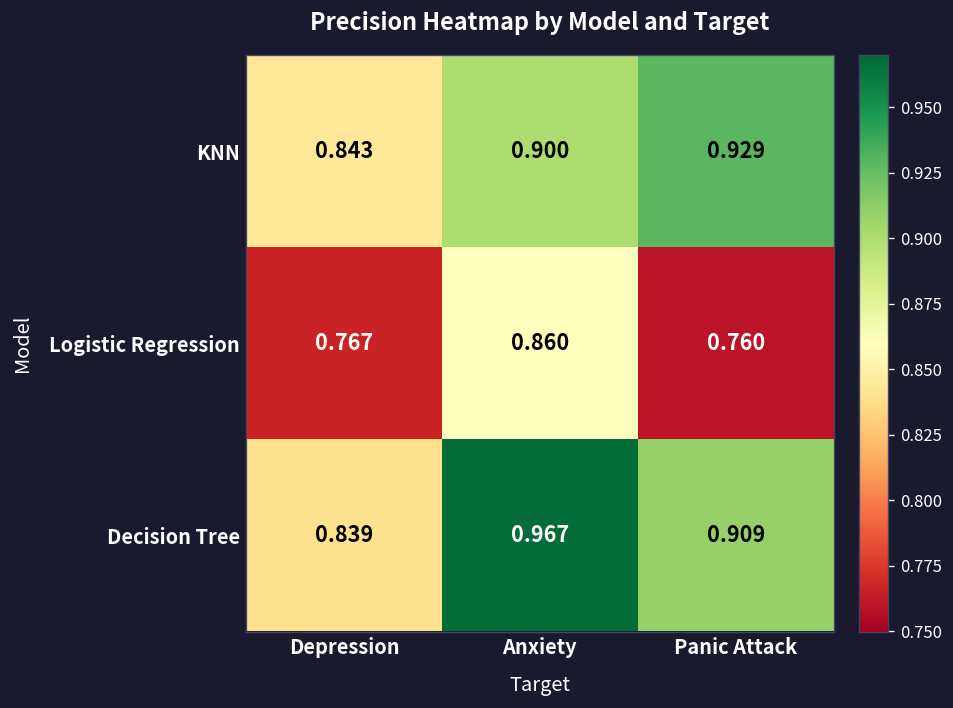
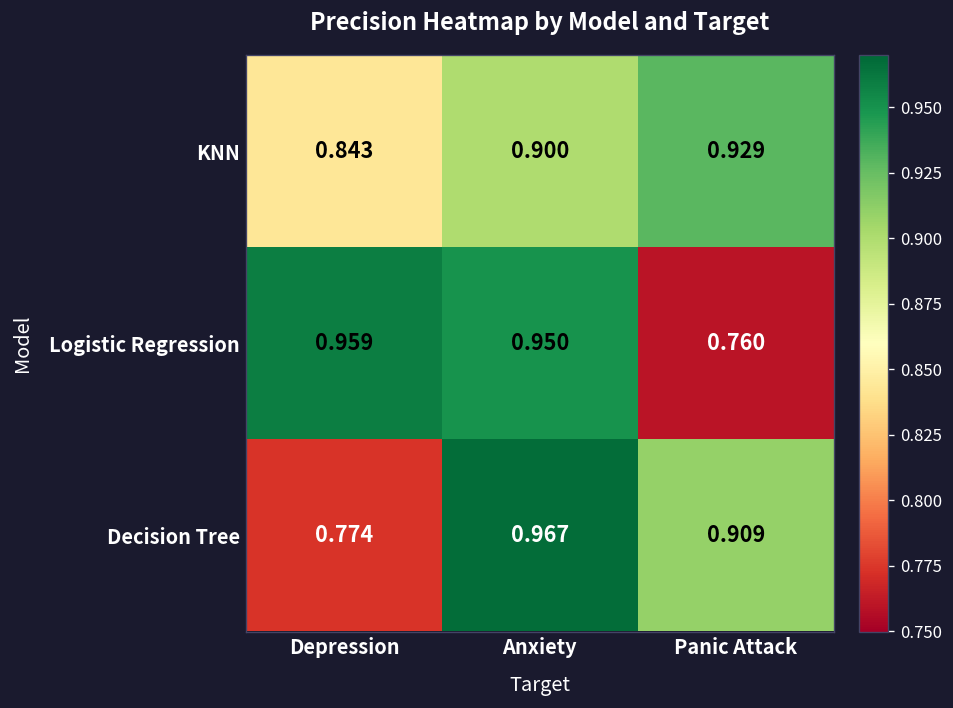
  {
    "KNN": {
      "Depression": 0.843,
      "Anxiety": 0.900,
      "Panic Attack": 0.929
    },
    "Logistic Regression": {
-     "Depression": 0.767,
-     "Anxiety": 0.860,
+     "Depression": 0.959,
+     "Anxiety": 0.950,
      "Panic Attack": 0.760
    },
    "Decision Tree": {
-     "Depression": 0.839,
+     "Depression": 0.774,
      "Anxiety": 0.967,
      "Panic Attack": 0.909
    }
  }
